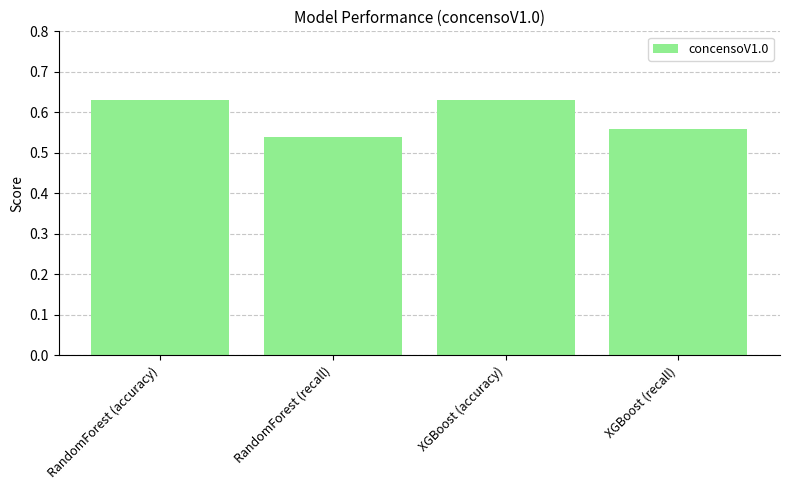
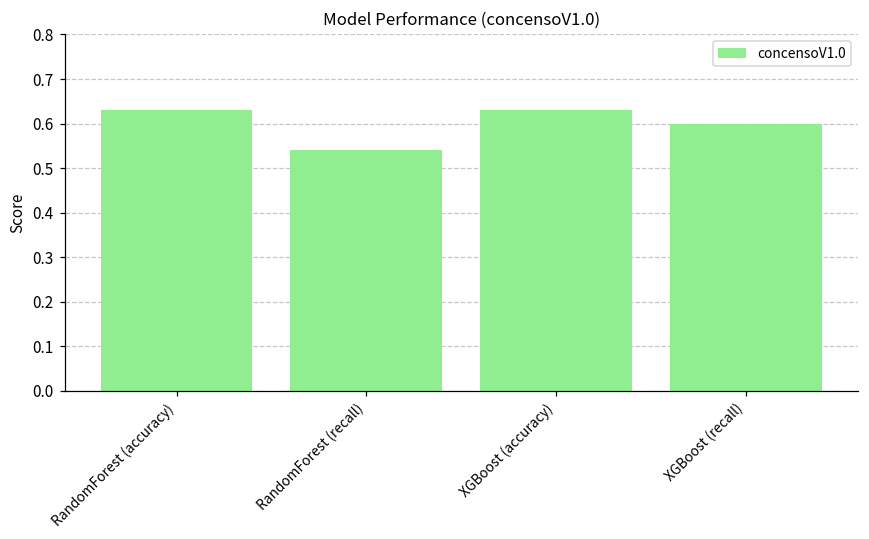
  {
    "RandomForest (accuracy)": 0.63,
    "RandomForest (recall)": 0.54,
    "XGBoost (accuracy)": 0.63,
-   "XGBoost (recall)": 0.56
+   "XGBoost (recall)": 0.60
  }
